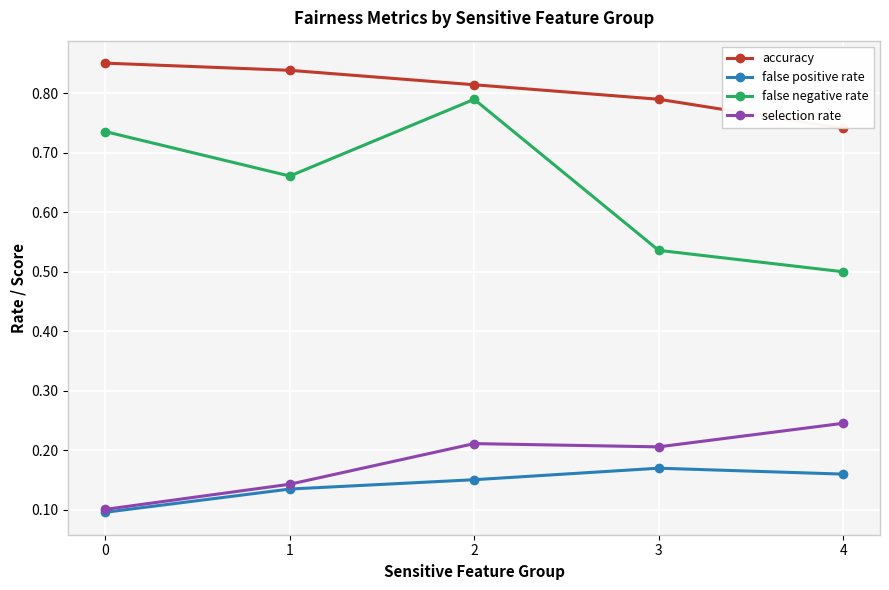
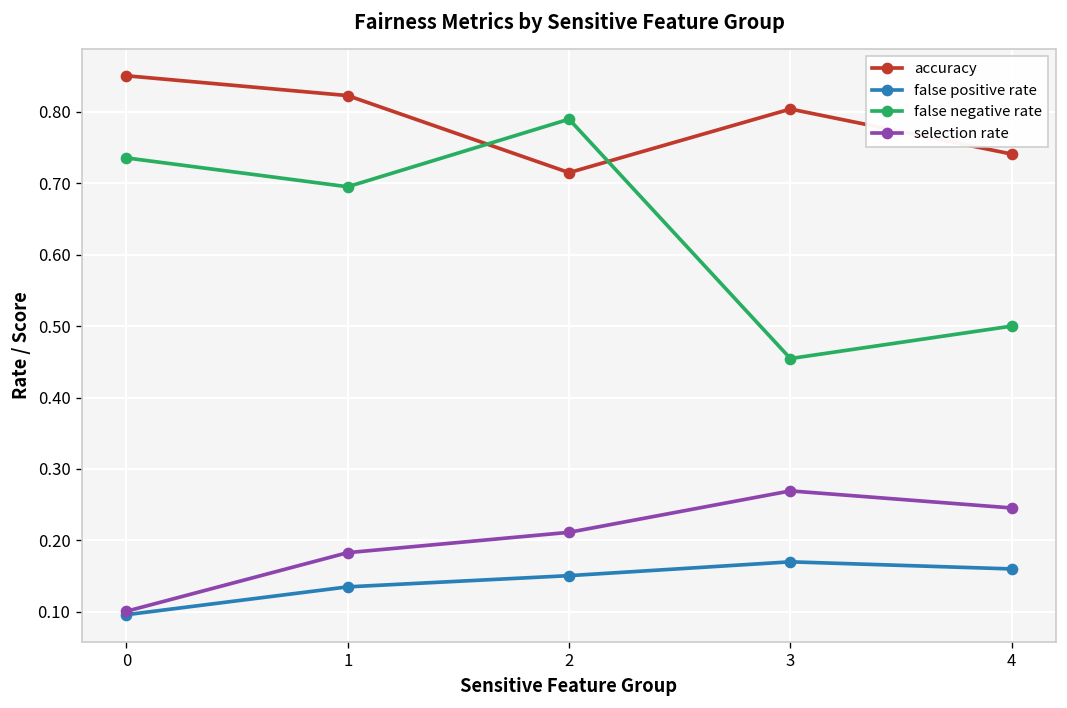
  {
    "accuracy": {
      "0": 0.85,
-     "1": 0.84,
-     "2": 0.81,
-     "3": 0.79,
+     "1": 0.82,
+     "2": 0.71,
+     "3": 0.80,
      "4": 0.74
    },
    "false positive rate": {
      "0": 0.10,
      "1": 0.14,
      "2": 0.15,
      "3": 0.17,
      "4": 0.16
    },
    "false negative rate": {
      "0": 0.74,
-     "1": 0.66,
+     "1": 0.70,
      "2": 0.79,
-     "3": 0.54,
+     "3": 0.45,
      "4": 0.50
    },
    "selection rate": {
      "0": 0.10,
-     "1": 0.14,
+     "1": 0.18,
      "2": 0.21,
-     "3": 0.21,
+     "3": 0.27,
      "4": 0.25
    }
  }
